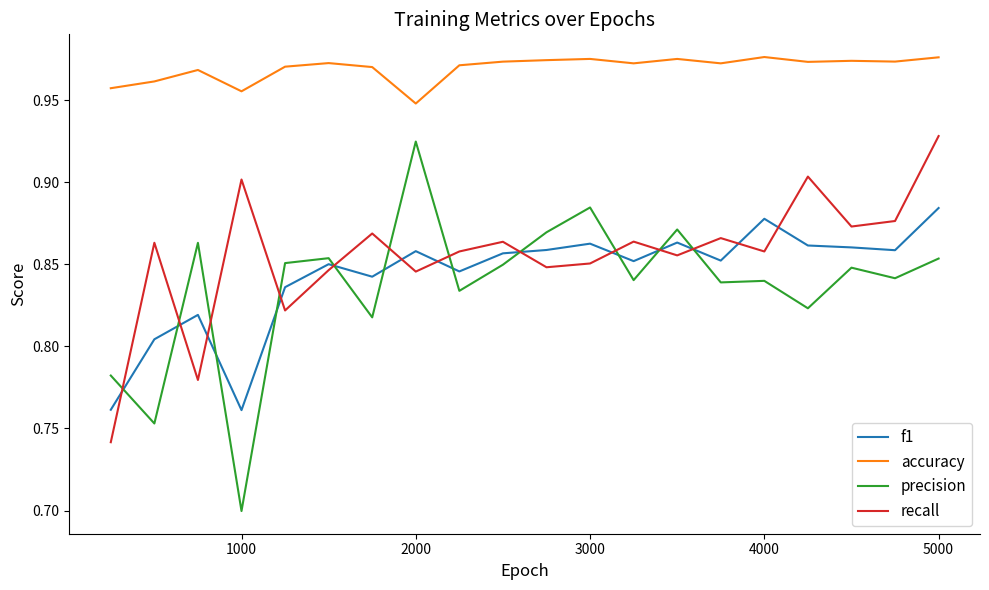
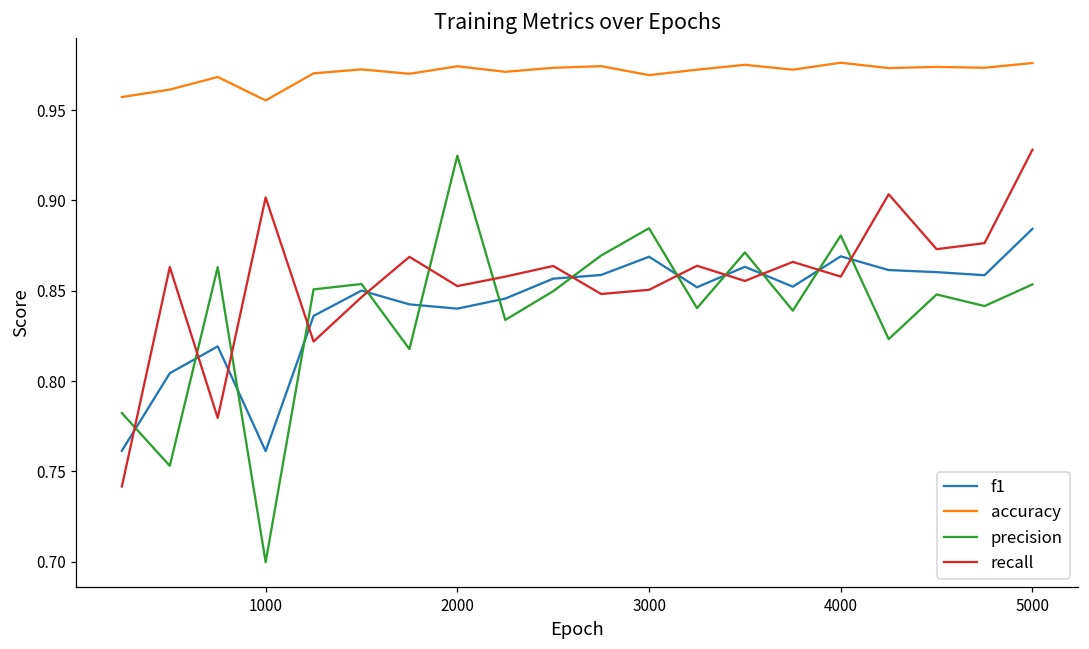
  {
    "f1": {
      "1000": 0.761,
-     "2000": 0.858,
-     "3000": 0.863,
-     "4000": 0.878,
+     "2000": 0.840,
+     "3000": 0.869,
+     "4000": 0.869,
      "5000": 0.884
    },
    "accuracy": {
      "1000": 0.955,
-     "2000": 0.948,
-     "3000": 0.975,
+     "2000": 0.974,
+     "3000": 0.969,
      "4000": 0.976,
      "5000": 0.976
    },
    "precision": {
      "1000": 0.700,
      "2000": 0.925,
      "3000": 0.885,
-     "4000": 0.840,
+     "4000": 0.881,
      "5000": 0.853
    },
    "recall": {
      "1000": 0.902,
-     "2000": 0.846,
+     "2000": 0.853,
      "3000": 0.850,
      "4000": 0.858,
      "5000": 0.928
    }
  }
